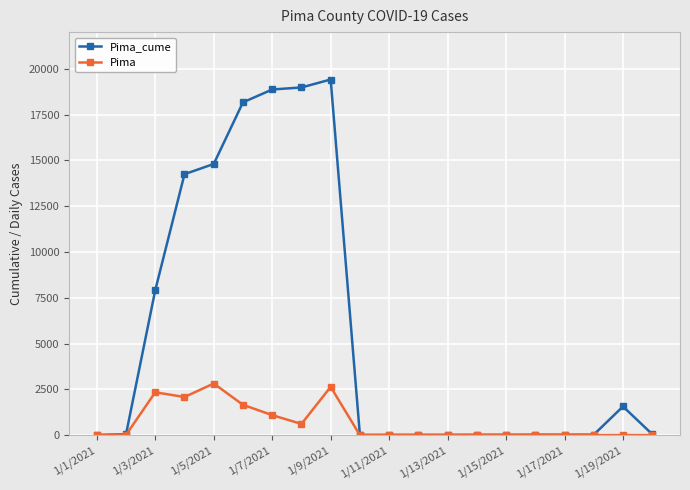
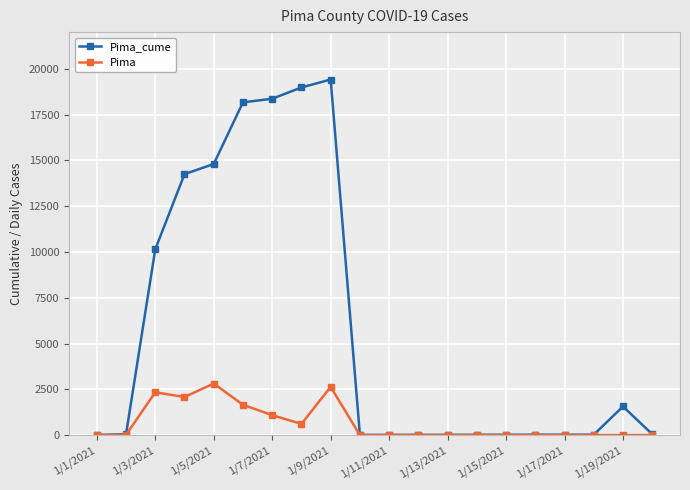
  {
    "Pima_cume": {
-     "1/3/2021": 7900,
+     "1/3/2021": 10100,
      "1/5/2021": 14800,
-     "1/7/2021": 18900,
+     "1/7/2021": 18400,
      "1/9/2021": 19400,
      "1/19/2021": 1600
    },
    "Pima": {
      "1/3/2021": 2300,
      "1/5/2021": 2800,
      "1/7/2021": 1100,
      "1/9/2021": 2600,
      "1/19/2021": 0
    }
  }
